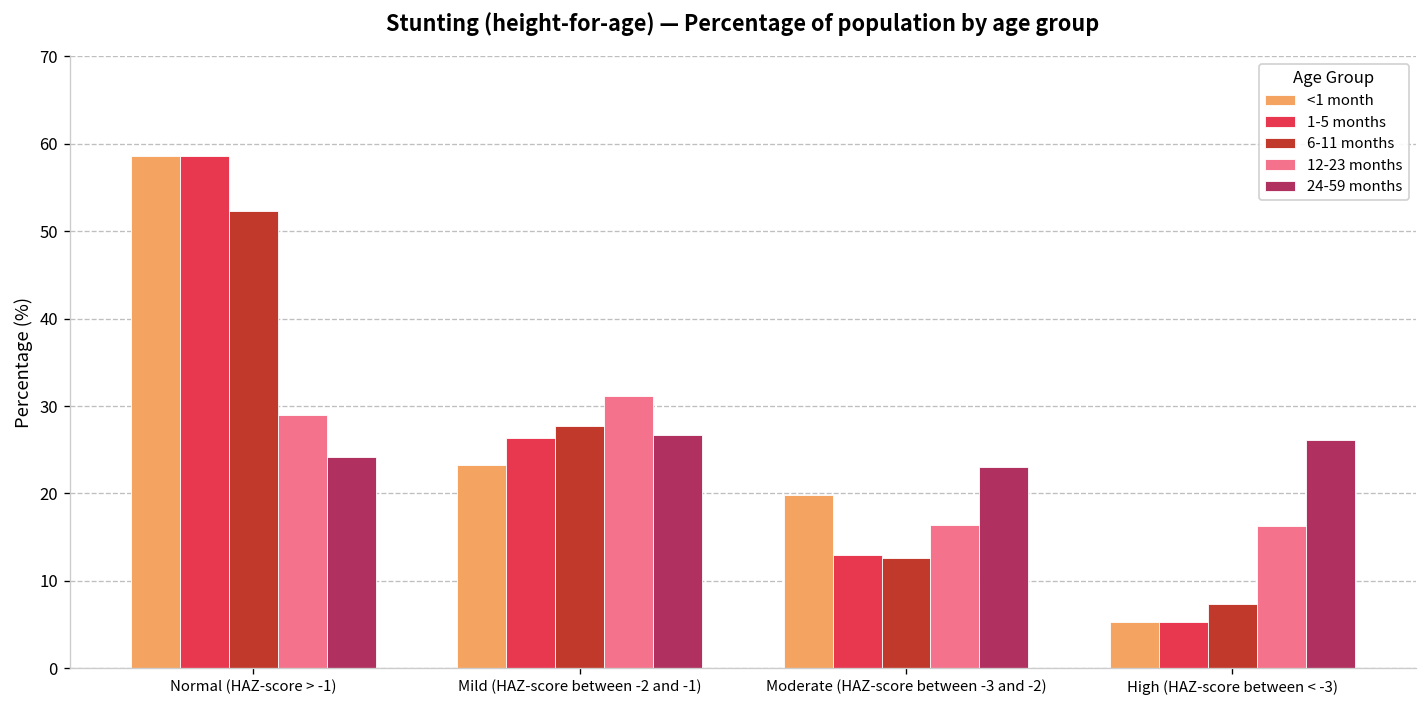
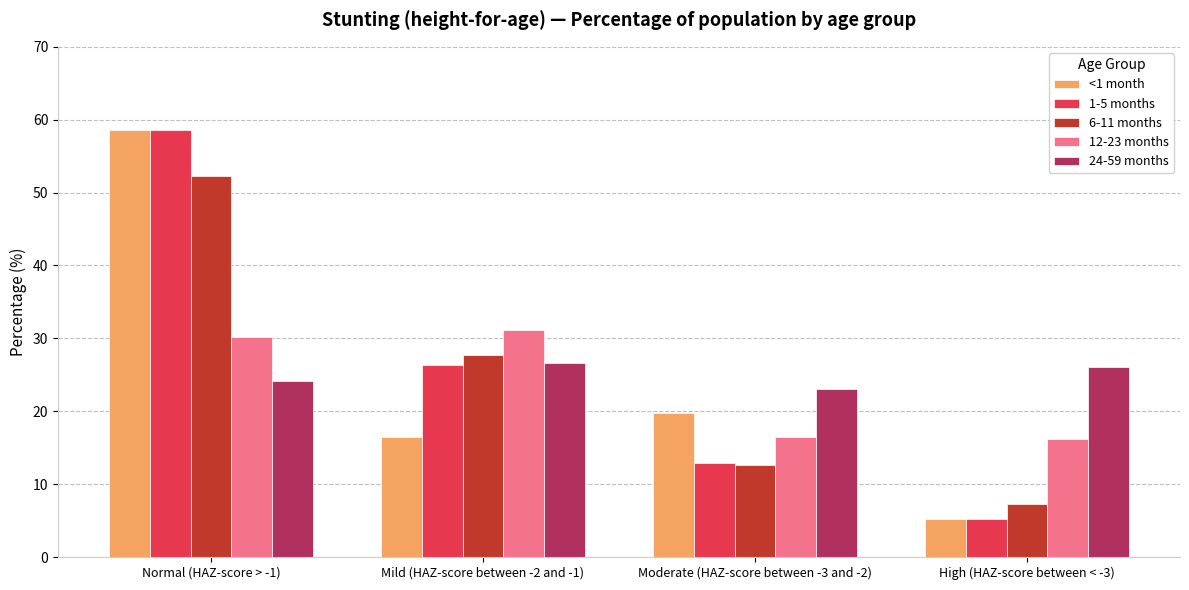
  {
    "<1 month": {
      "Normal (HAZ-score > -1)": 59,
-     "Mild (HAZ-score between -2 and -1)": 23,
+     "Mild (HAZ-score between -2 and -1)": 17,
      "Moderate (HAZ-score between -3 and -2)": 20,
      "High (HAZ-score between < -3)": 5
    },
    "12-23 months": {
-     "Normal (HAZ-score > -1)": 29,
+     "Normal (HAZ-score > -1)": 30,
      "Mild (HAZ-score between -2 and -1)": 31,
      "Moderate (HAZ-score between -3 and -2)": 16,
      "High (HAZ-score between < -3)": 16
    }
  }
